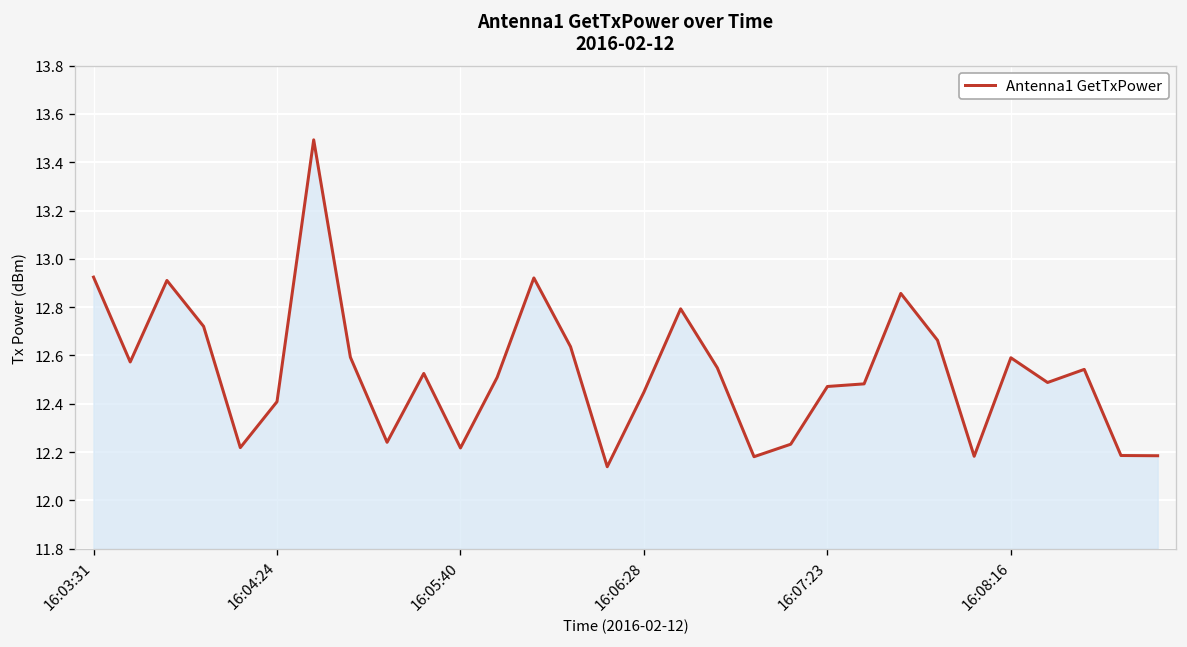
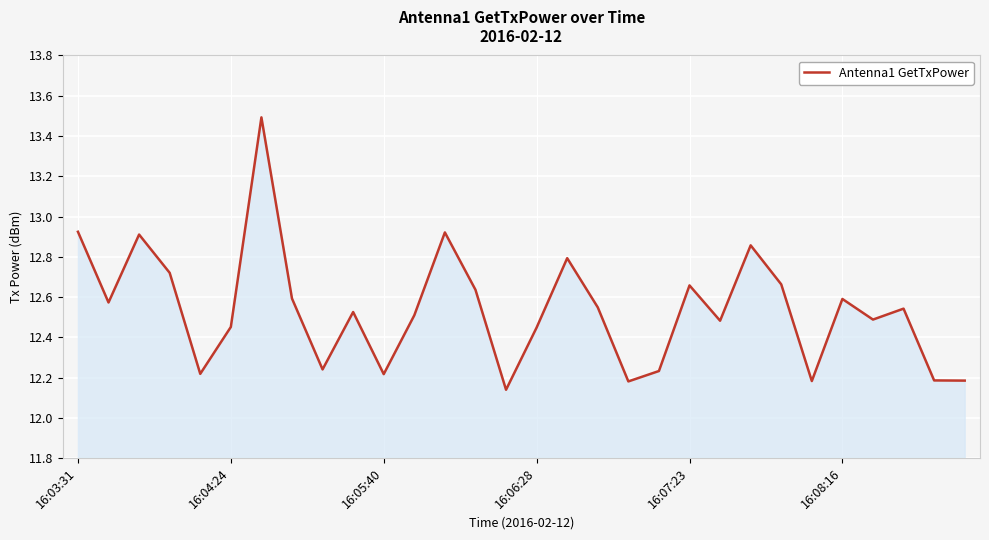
  {
    "16:03:31": 12.92,
-   "16:04:24": 12.41,
+   "16:04:24": 12.45,
    "16:05:40": 12.22,
    "16:06:28": 12.45,
-   "16:07:23": 12.47,
+   "16:07:23": 12.66,
    "16:08:16": 12.59
  }
